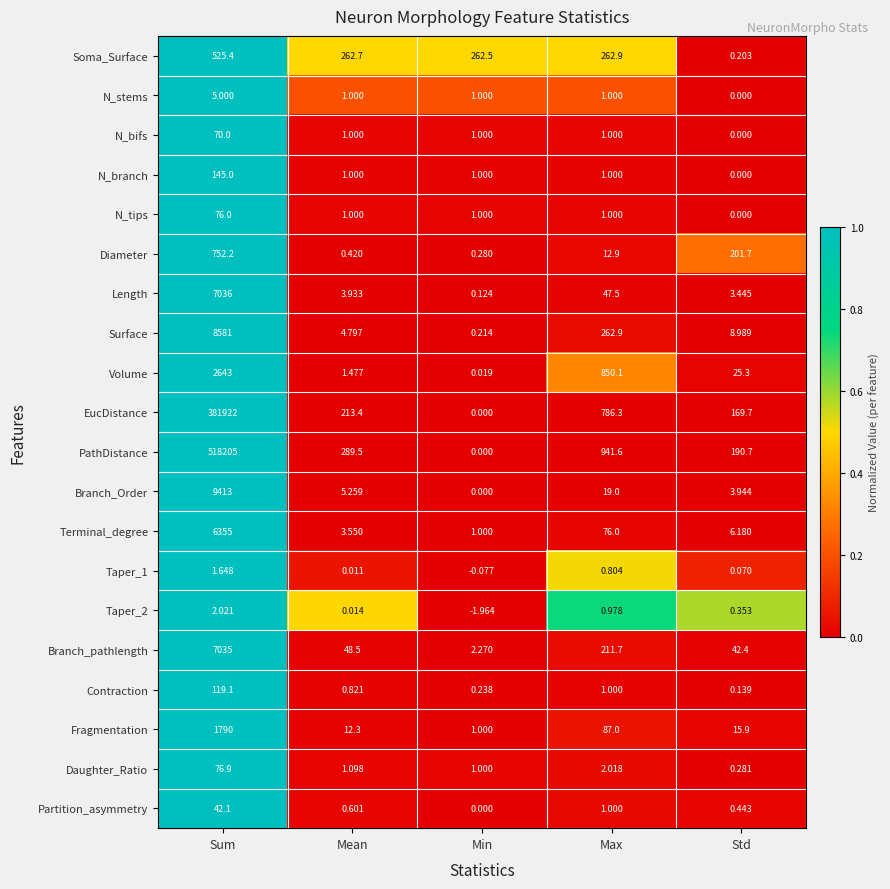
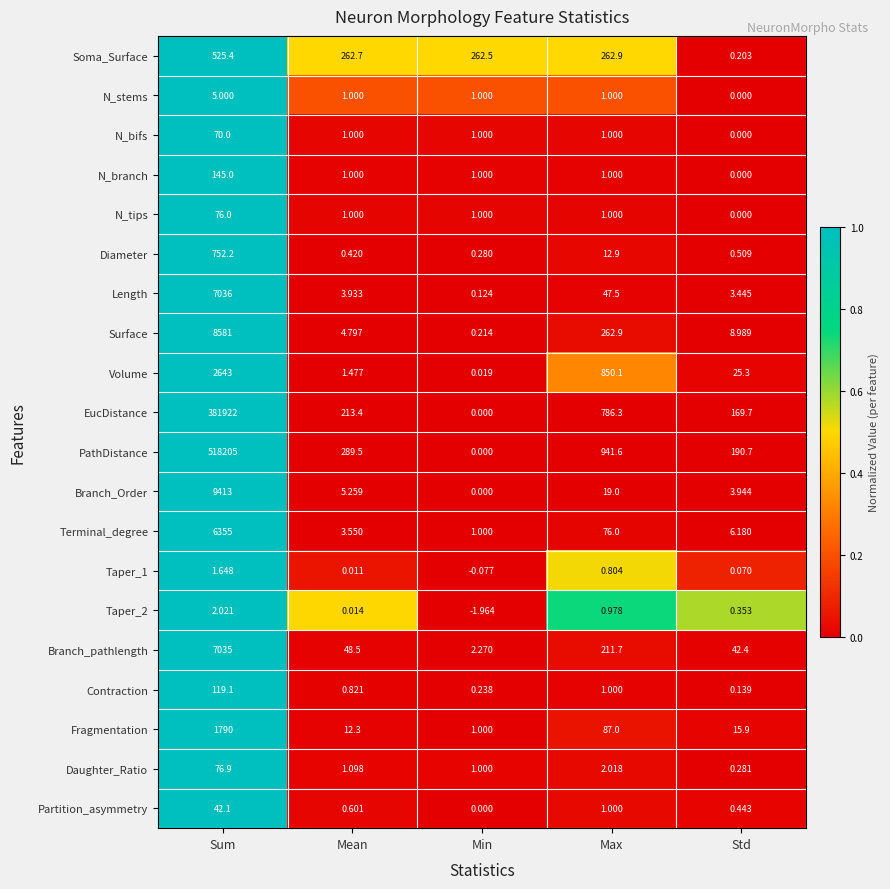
  {
    "Soma_Surface": {
      "Sum": 525.4,
      "Mean": 262.7,
      "Min": 262.5,
      "Max": 262.9,
      "Std": 0.203
    },
    "N_stems": {
      "Sum": 5.000,
      "Mean": 1.000,
      "Min": 1.000,
      "Max": 1.000,
      "Std": 0.000
    },
    "N_bifs": {
      "Sum": 70.0,
      "Mean": 1.000,
      "Min": 1.000,
      "Max": 1.000,
      "Std": 0.000
    },
    "N_branch": {
      "Sum": 145.0,
      "Mean": 1.000,
      "Min": 1.000,
      "Max": 1.000,
      "Std": 0.000
    },
    "N_tips": {
      "Sum": 76.0,
      "Mean": 1.000,
      "Min": 1.000,
      "Max": 1.000,
      "Std": 0.000
    },
    "Diameter": {
      "Sum": 752.2,
      "Mean": 0.420,
      "Min": 0.280,
      "Max": 12.9,
-     "Std": 201.7
+     "Std": 0.509
    },
    "Length": {
      "Sum": 7036,
      "Mean": 3.933,
      "Min": 0.124,
      "Max": 47.5,
      "Std": 3.445
    },
    "Surface": {
      "Sum": 8581,
      "Mean": 4.797,
      "Min": 0.214,
      "Max": 262.9,
      "Std": 8.989
    },
    "Volume": {
      "Sum": 2643,
      "Mean": 1.477,
      "Min": 0.019,
      "Max": 850.1,
      "Std": 25.3
    },
    "EucDistance": {
      "Sum": 381922,
      "Mean": 213.4,
      "Min": 0.000,
      "Max": 786.3,
      "Std": 169.7
    },
    "PathDistance": {
      "Sum": 518205,
      "Mean": 289.5,
      "Min": 0.000,
      "Max": 941.6,
      "Std": 190.7
    },
    "Branch_Order": {
      "Sum": 9413,
      "Mean": 5.259,
      "Min": 0.000,
      "Max": 19.0,
      "Std": 3.944
    },
    "Terminal_degree": {
      "Sum": 6355,
      "Mean": 3.550,
      "Min": 1.000,
      "Max": 76.0,
      "Std": 6.180
    },
    "Taper_1": {
      "Sum": 1.648,
      "Mean": 0.011,
      "Min": -0.077,
      "Max": 0.804,
      "Std": 0.070
    },
    "Taper_2": {
      "Sum": 2.021,
      "Mean": 0.014,
      "Min": -1.964,
      "Max": 0.978,
      "Std": 0.353
    },
    "Branch_pathlength": {
      "Sum": 7035,
      "Mean": 48.5,
      "Min": 2.270,
      "Max": 211.7,
      "Std": 42.4
    },
    "Contraction": {
      "Sum": 119.1,
      "Mean": 0.821,
      "Min": 0.238,
      "Max": 1.000,
      "Std": 0.139
    },
    "Fragmentation": {
      "Sum": 1790,
      "Mean": 12.3,
      "Min": 1.000,
      "Max": 87.0,
      "Std": 15.9
    },
    "Daughter_Ratio": {
      "Sum": 76.9,
      "Mean": 1.098,
      "Min": 1.000,
      "Max": 2.018,
      "Std": 0.281
    },
    "Partition_asymmetry": {
      "Sum": 42.1,
      "Mean": 0.601,
      "Min": 0.000,
      "Max": 1.000,
      "Std": 0.443
    }
  }
